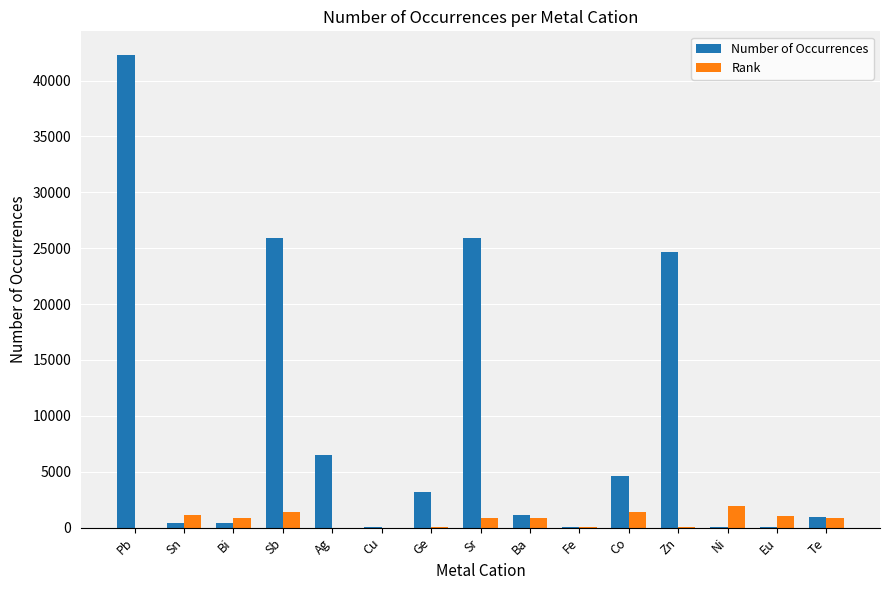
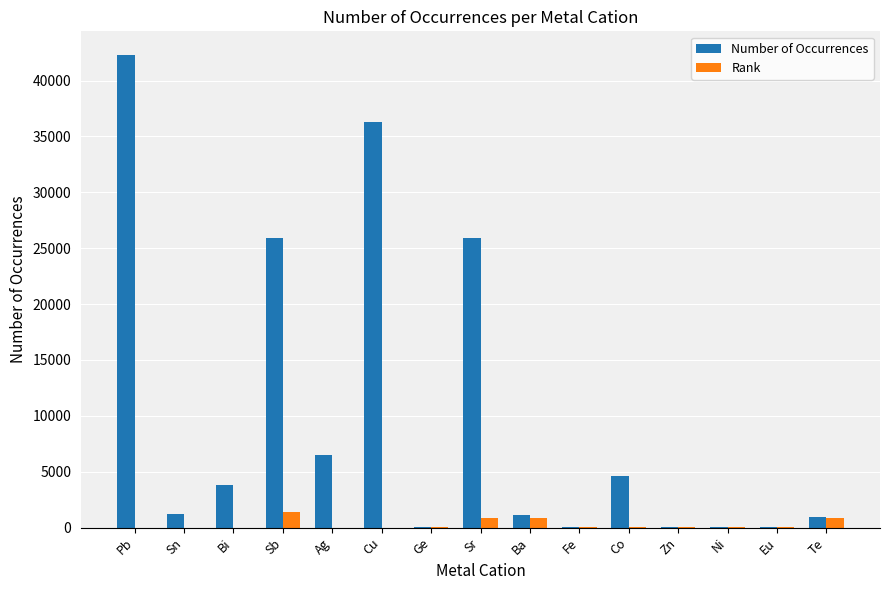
  {
    "Number of Occurrences": {
      "Pb": 42300,
-     "Sn": 400,
-     "Bi": 400,
+     "Sn": 1200,
+     "Bi": 3800,
      "Sb": 25900,
      "Ag": 6500,
-     "Cu": 0,
-     "Ge": 3200,
+     "Cu": 36300,
+     "Ge": 0,
      "Sr": 25900,
      "Ba": 1100,
      "Co": 4600,
-     "Zn": 24700,
+     "Zn": 0,
      "Te": 1000
    },
    "Rank": {
-     "Sn": 1200,
-     "Bi": 900,
+     "Sn": 0,
+     "Bi": 0,
      "Sb": 1400,
      "Sr": 800,
      "Ba": 800,
-     "Co": 1400,
-     "Ni": 1900,
-     "Eu": 1100,
+     "Co": 0,
+     "Ni": 0,
+     "Eu": 0,
      "Te": 900
    }
  }
